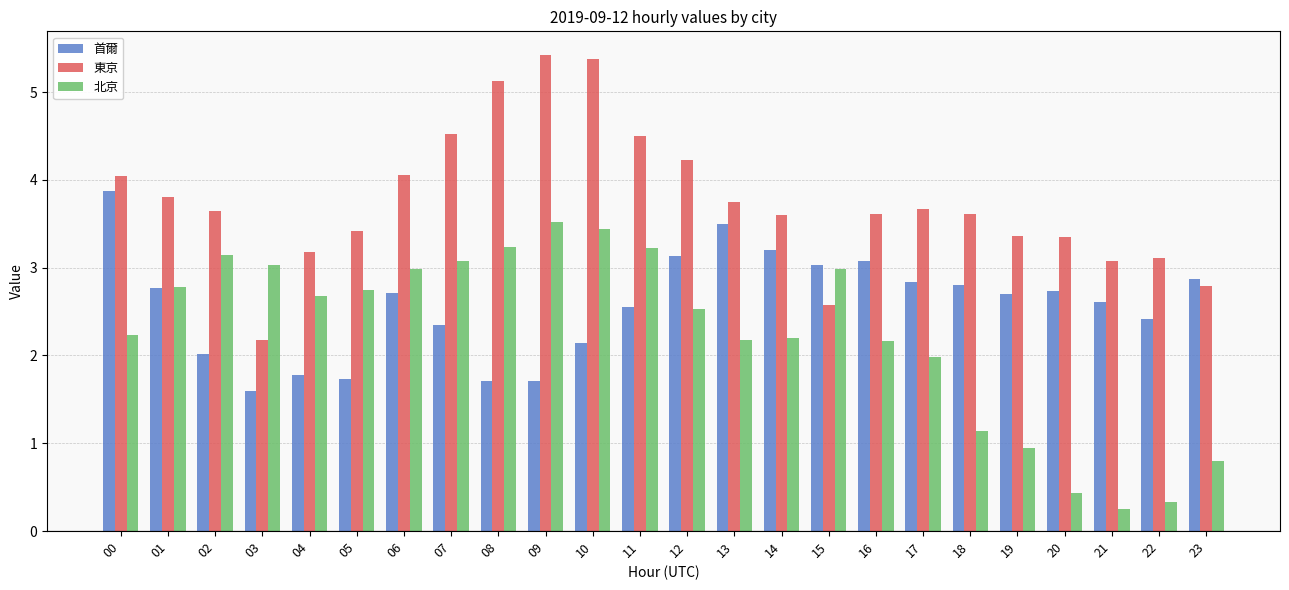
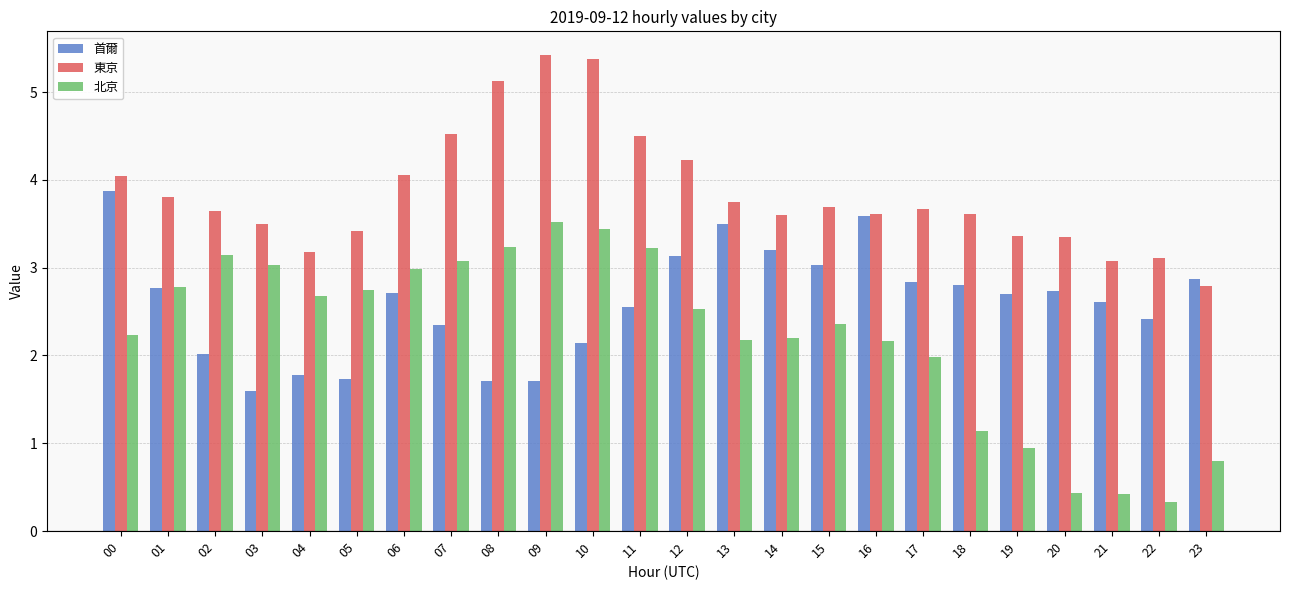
  {
    "首爾": {
      "00": 3.9,
      "01": 2.8,
      "02": 2.0,
      "03": 1.6,
      "04": 1.8,
      "05": 1.7,
      "06": 2.7,
      "07": 2.4,
      "08": 1.7,
      "09": 1.7,
      "10": 2.1,
      "11": 2.6,
      "12": 3.1,
      "13": 3.5,
      "14": 3.2,
      "15": 3.0,
-     "16": 3.1,
+     "16": 3.6,
      "17": 2.8,
      "18": 2.8,
      "19": 2.7,
      "20": 2.7,
      "21": 2.6,
      "22": 2.4,
      "23": 2.9
    },
    "東京": {
      "00": 4.0,
      "01": 3.8,
      "02": 3.6,
-     "03": 2.2,
+     "03": 3.5,
      "04": 3.2,
      "05": 3.4,
      "06": 4.1,
      "07": 4.5,
      "08": 5.1,
      "09": 5.4,
      "10": 5.4,
      "11": 4.5,
      "12": 4.2,
      "13": 3.7,
      "14": 3.6,
-     "15": 2.6,
+     "15": 3.7,
      "16": 3.6,
      "17": 3.7,
      "18": 3.6,
      "19": 3.4,
      "20": 3.4,
      "21": 3.1,
      "22": 3.1,
      "23": 2.8
    },
    "北京": {
      "00": 2.2,
      "01": 2.8,
      "02": 3.2,
      "03": 3.0,
      "04": 2.7,
      "05": 2.8,
      "06": 3.0,
      "07": 3.1,
      "08": 3.2,
      "09": 3.5,
      "10": 3.4,
      "11": 3.2,
      "12": 2.5,
      "13": 2.2,
      "14": 2.2,
-     "15": 3.0,
+     "15": 2.4,
      "16": 2.2,
      "17": 2.0,
      "18": 1.1,
      "19": 0.9,
      "20": 0.4,
-     "21": 0.3,
+     "21": 0.4,
      "22": 0.3,
      "23": 0.8
    }
  }
